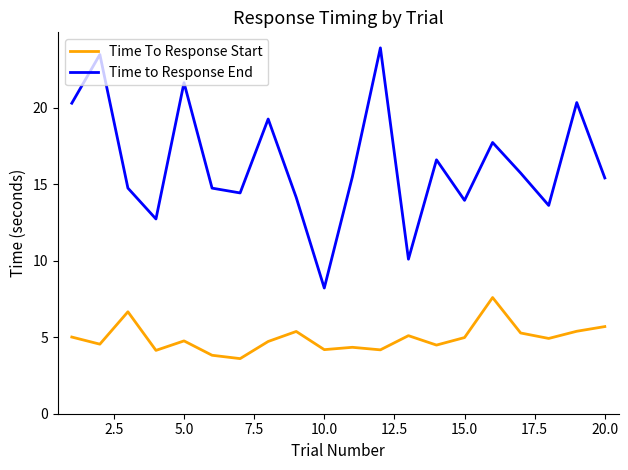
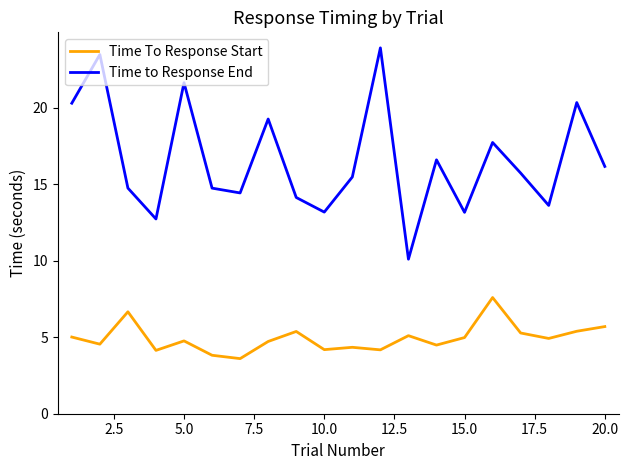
  {
    "Time To Response Start": {
      "5.0": 4.8,
      "10.0": 4.2,
      "15.0": 5.0,
      "20.0": 5.7
    },
    "Time to Response End": {
-     "10.0": 8.2,
-     "15.0": 13.9,
-     "20.0": 15.4
+     "10.0": 13.2,
+     "15.0": 13.2,
+     "20.0": 16.2
    }
  }
